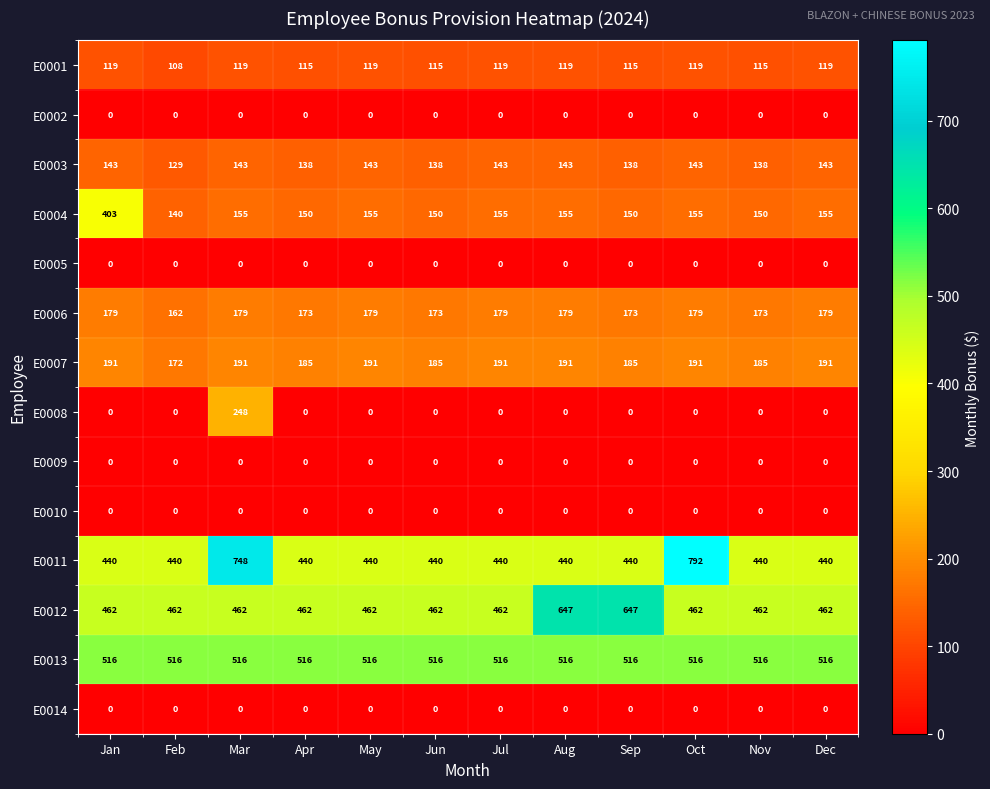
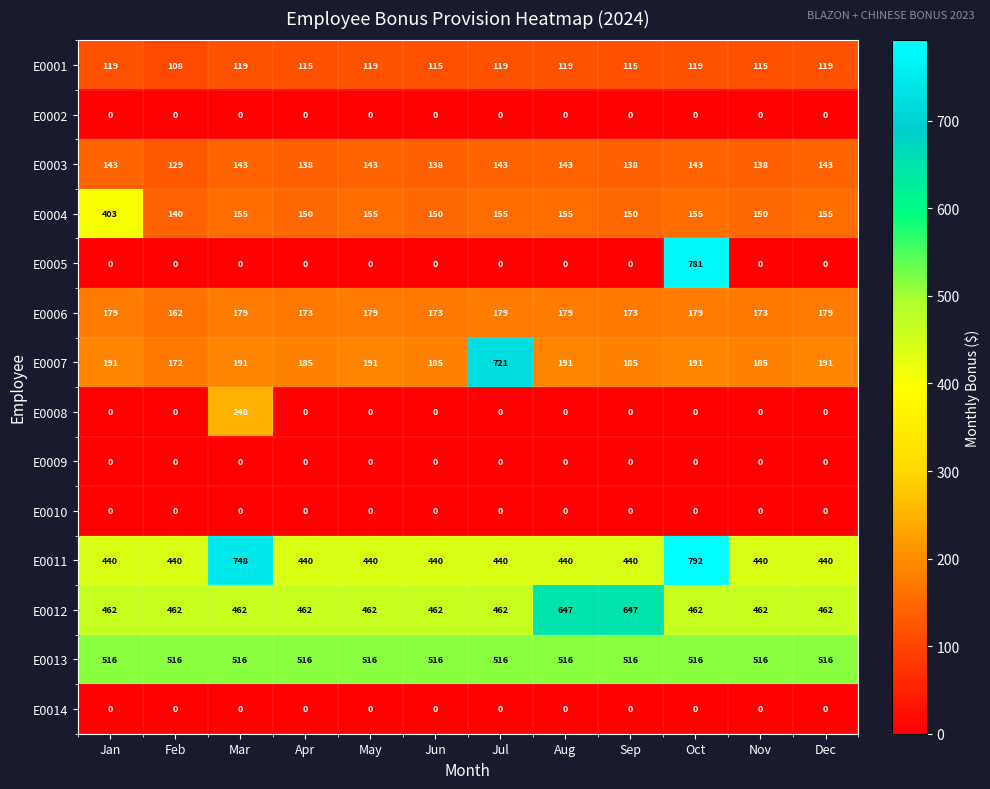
  {
    "E0001": {
      "Jan": 119,
      "Feb": 108,
      "Mar": 119,
      "Apr": 115,
      "May": 119,
      "Jun": 115,
      "Jul": 119,
      "Aug": 119,
      "Sep": 115,
      "Oct": 119,
      "Nov": 115,
      "Dec": 119
    },
    "E0002": {
      "Jan": 0,
      "Feb": 0,
      "Mar": 0,
      "Apr": 0,
      "May": 0,
      "Jun": 0,
      "Jul": 0,
      "Aug": 0,
      "Sep": 0,
      "Oct": 0,
      "Nov": 0,
      "Dec": 0
    },
    "E0003": {
      "Jan": 143,
      "Feb": 129,
      "Mar": 143,
      "Apr": 138,
      "May": 143,
      "Jun": 138,
      "Jul": 143,
      "Aug": 143,
      "Sep": 138,
      "Oct": 143,
      "Nov": 138,
      "Dec": 143
    },
    "E0004": {
      "Jan": 403,
      "Feb": 140,
      "Mar": 155,
      "Apr": 150,
      "May": 155,
      "Jun": 150,
      "Jul": 155,
      "Aug": 155,
      "Sep": 150,
      "Oct": 155,
      "Nov": 150,
      "Dec": 155
    },
    "E0005": {
      "Jan": 0,
      "Feb": 0,
      "Mar": 0,
      "Apr": 0,
      "May": 0,
      "Jun": 0,
      "Jul": 0,
      "Aug": 0,
      "Sep": 0,
-     "Oct": 0,
+     "Oct": 781,
      "Nov": 0,
      "Dec": 0
    },
    "E0006": {
      "Jan": 179,
      "Feb": 162,
      "Mar": 179,
      "Apr": 173,
      "May": 179,
      "Jun": 173,
      "Jul": 179,
      "Aug": 179,
      "Sep": 173,
      "Oct": 179,
      "Nov": 173,
      "Dec": 179
    },
    "E0007": {
      "Jan": 191,
      "Feb": 172,
      "Mar": 191,
      "Apr": 185,
      "May": 191,
      "Jun": 185,
-     "Jul": 191,
+     "Jul": 721,
      "Aug": 191,
      "Sep": 185,
      "Oct": 191,
      "Nov": 185,
      "Dec": 191
    },
    "E0008": {
      "Jan": 0,
      "Feb": 0,
      "Mar": 248,
      "Apr": 0,
      "May": 0,
      "Jun": 0,
      "Jul": 0,
      "Aug": 0,
      "Sep": 0,
      "Oct": 0,
      "Nov": 0,
      "Dec": 0
    },
    "E0009": {
      "Jan": 0,
      "Feb": 0,
      "Mar": 0,
      "Apr": 0,
      "May": 0,
      "Jun": 0,
      "Jul": 0,
      "Aug": 0,
      "Sep": 0,
      "Oct": 0,
      "Nov": 0,
      "Dec": 0
    },
    "E0010": {
      "Jan": 0,
      "Feb": 0,
      "Mar": 0,
      "Apr": 0,
      "May": 0,
      "Jun": 0,
      "Jul": 0,
      "Aug": 0,
      "Sep": 0,
      "Oct": 0,
      "Nov": 0,
      "Dec": 0
    },
    "E0011": {
      "Jan": 440,
      "Feb": 440,
      "Mar": 748,
      "Apr": 440,
      "May": 440,
      "Jun": 440,
      "Jul": 440,
      "Aug": 440,
      "Sep": 440,
      "Oct": 792,
      "Nov": 440,
      "Dec": 440
    },
    "E0012": {
      "Jan": 462,
      "Feb": 462,
      "Mar": 462,
      "Apr": 462,
      "May": 462,
      "Jun": 462,
      "Jul": 462,
      "Aug": 647,
      "Sep": 647,
      "Oct": 462,
      "Nov": 462,
      "Dec": 462
    },
    "E0013": {
      "Jan": 516,
      "Feb": 516,
      "Mar": 516,
      "Apr": 516,
      "May": 516,
      "Jun": 516,
      "Jul": 516,
      "Aug": 516,
      "Sep": 516,
      "Oct": 516,
      "Nov": 516,
      "Dec": 516
    },
    "E0014": {
      "Jan": 0,
      "Feb": 0,
      "Mar": 0,
      "Apr": 0,
      "May": 0,
      "Jun": 0,
      "Jul": 0,
      "Aug": 0,
      "Sep": 0,
      "Oct": 0,
      "Nov": 0,
      "Dec": 0
    }
  }
